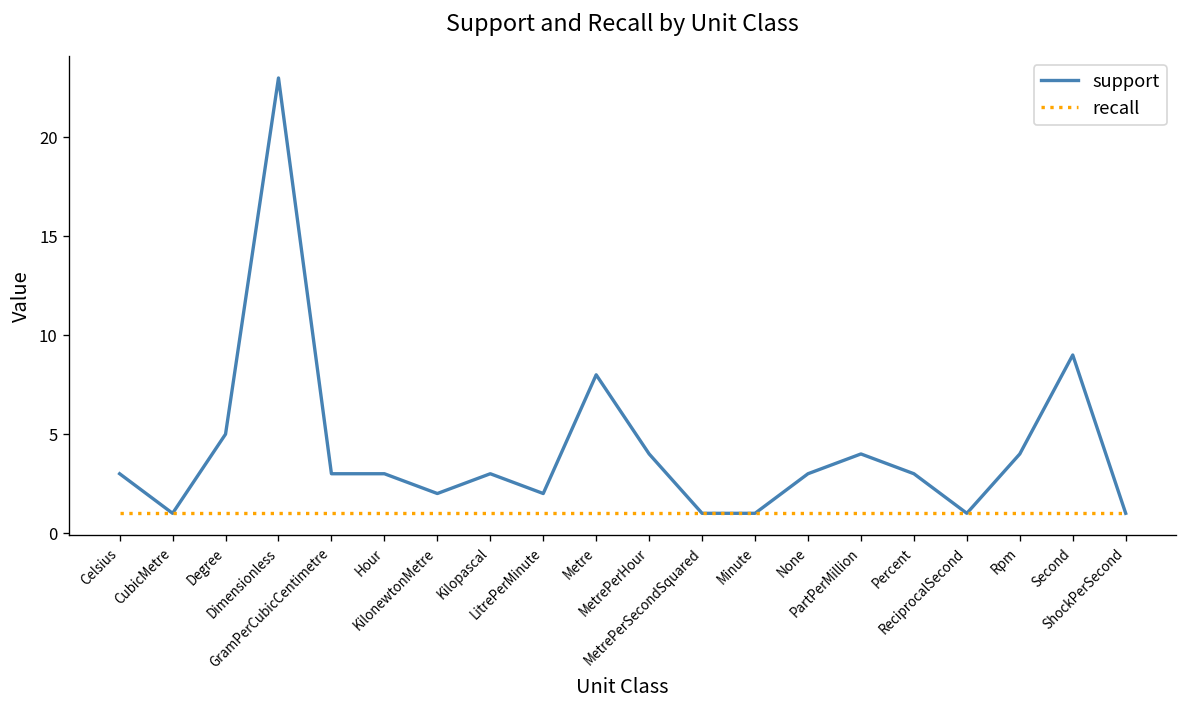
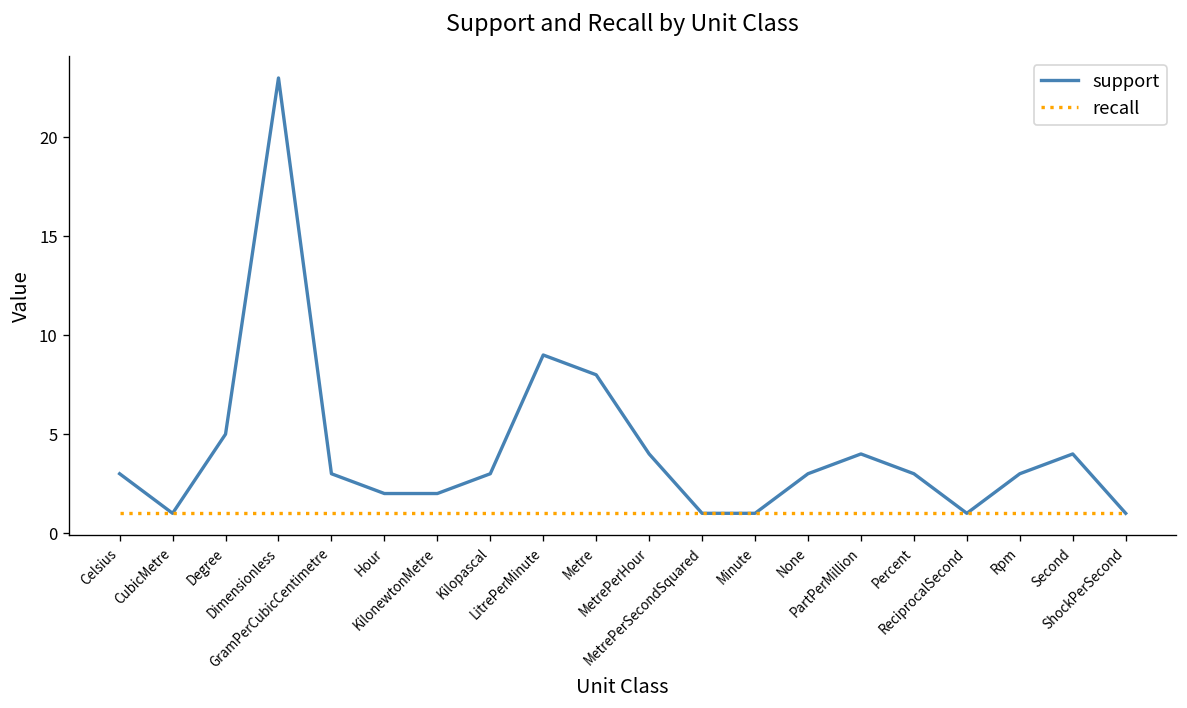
  {
    "support": {
      "Celsius": 3,
      "Degree": 5,
      "Dimensionless": 23,
      "GramPerCubicCentimetre": 3,
-     "Hour": 3,
+     "Hour": 2,
      "KilonewtonMetre": 2,
      "Kilopascal": 3,
-     "LitrePerMinute": 2,
+     "LitrePerMinute": 9,
      "Metre": 8,
      "MetrePerHour": 4,
      "None": 3,
      "PartPerMillion": 4,
      "Percent": 3,
-     "Rpm": 4,
-     "Second": 9
+     "Rpm": 3,
+     "Second": 4
    },
    "recall": {
      "Celsius": 1,
      "Degree": 1,
      "Dimensionless": 1,
      "GramPerCubicCentimetre": 1,
      "Hour": 1,
      "KilonewtonMetre": 1,
      "Kilopascal": 1,
      "LitrePerMinute": 1,
      "Metre": 1,
      "MetrePerHour": 1,
      "None": 1,
      "PartPerMillion": 1,
      "Percent": 1,
      "Rpm": 1,
      "Second": 1
    }
  }
